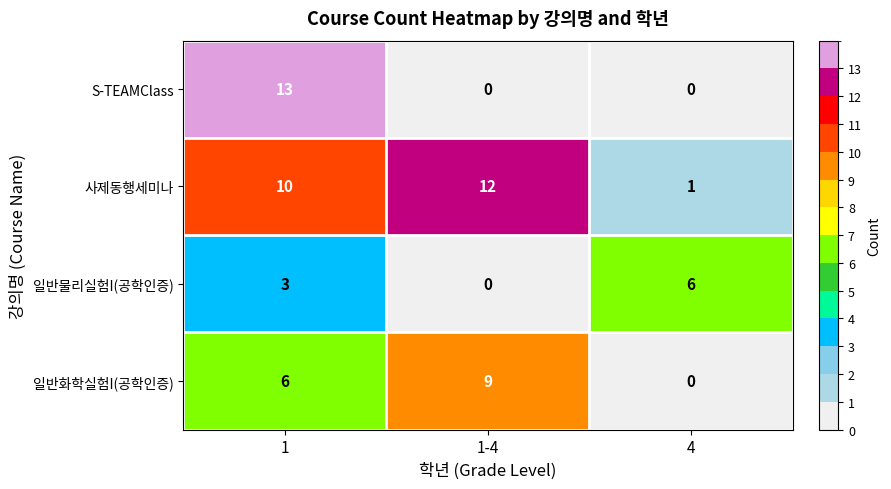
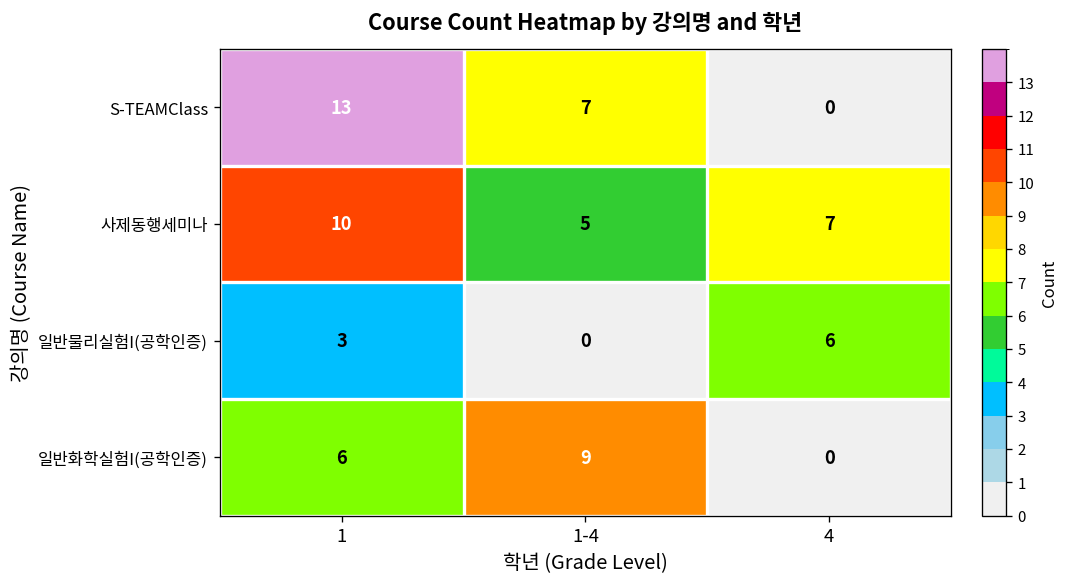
  {
    "S-TEAMClass": {
      "1": 13,
-     "1-4": 0,
+     "1-4": 7,
      "4": 0
    },
    "사제동행세미나": {
      "1": 10,
-     "1-4": 12,
-     "4": 1
+     "1-4": 5,
+     "4": 7
    },
    "일반물리실험I(공학인증)": {
      "1": 3,
      "1-4": 0,
      "4": 6
    },
    "일반화학실험I(공학인증)": {
      "1": 6,
      "1-4": 9,
      "4": 0
    }
  }
